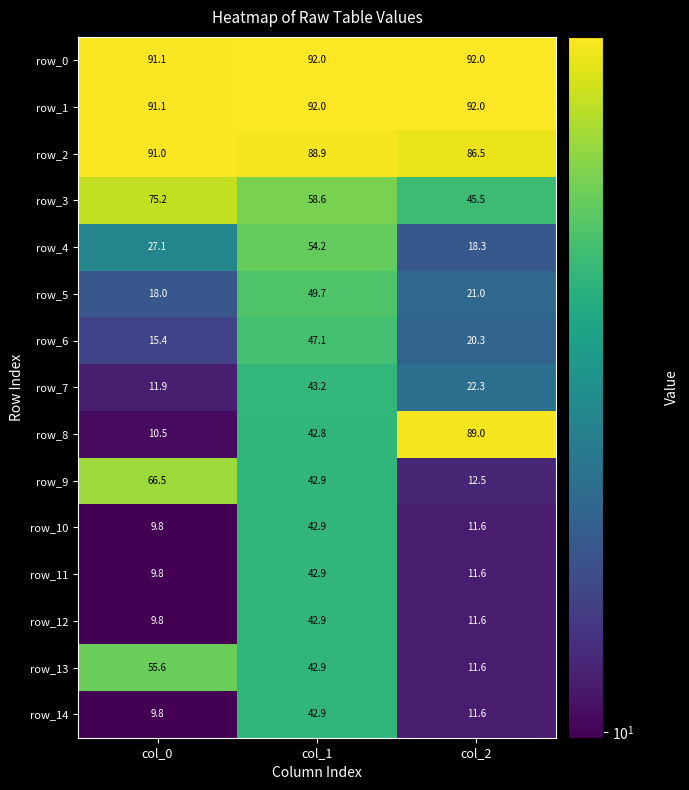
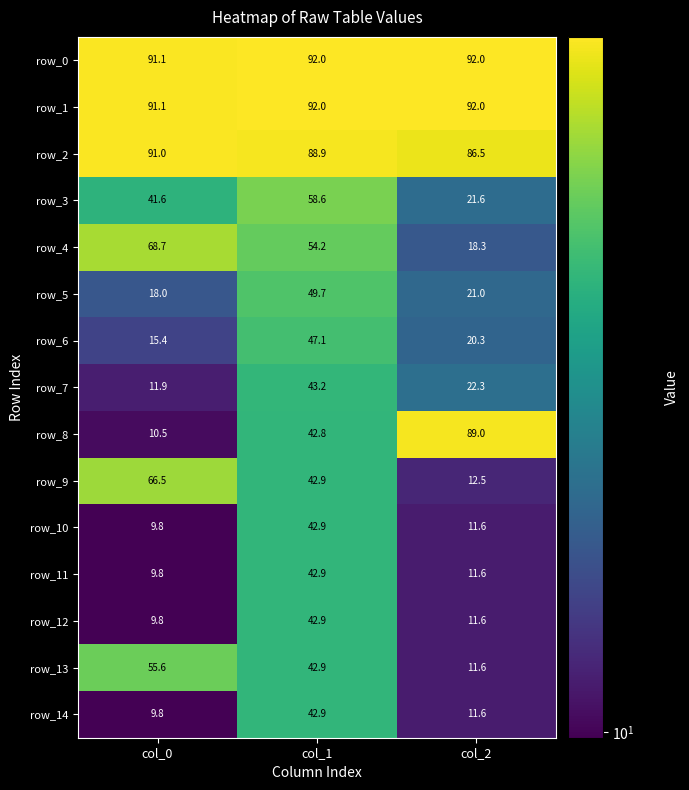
  {
    "row_0": {
      "col_0": 91.1,
      "col_1": 92.0,
      "col_2": 92.0
    },
    "row_1": {
      "col_0": 91.1,
      "col_1": 92.0,
      "col_2": 92.0
    },
    "row_2": {
      "col_0": 91.0,
      "col_1": 88.9,
      "col_2": 86.5
    },
    "row_3": {
-     "col_0": 75.2,
+     "col_0": 41.6,
      "col_1": 58.6,
-     "col_2": 45.5
+     "col_2": 21.6
    },
    "row_4": {
-     "col_0": 27.1,
+     "col_0": 68.7,
      "col_1": 54.2,
      "col_2": 18.3
    },
    "row_5": {
      "col_0": 18.0,
      "col_1": 49.7,
      "col_2": 21.0
    },
    "row_6": {
      "col_0": 15.4,
      "col_1": 47.1,
      "col_2": 20.3
    },
    "row_7": {
      "col_0": 11.9,
      "col_1": 43.2,
      "col_2": 22.3
    },
    "row_8": {
      "col_0": 10.5,
      "col_1": 42.8,
      "col_2": 89.0
    },
    "row_9": {
      "col_0": 66.5,
      "col_1": 42.9,
      "col_2": 12.5
    },
    "row_10": {
      "col_0": 9.8,
      "col_1": 42.9,
      "col_2": 11.6
    },
    "row_11": {
      "col_0": 9.8,
      "col_1": 42.9,
      "col_2": 11.6
    },
    "row_12": {
      "col_0": 9.8,
      "col_1": 42.9,
      "col_2": 11.6
    },
    "row_13": {
      "col_0": 55.6,
      "col_1": 42.9,
      "col_2": 11.6
    },
    "row_14": {
      "col_0": 9.8,
      "col_1": 42.9,
      "col_2": 11.6
    }
  }
